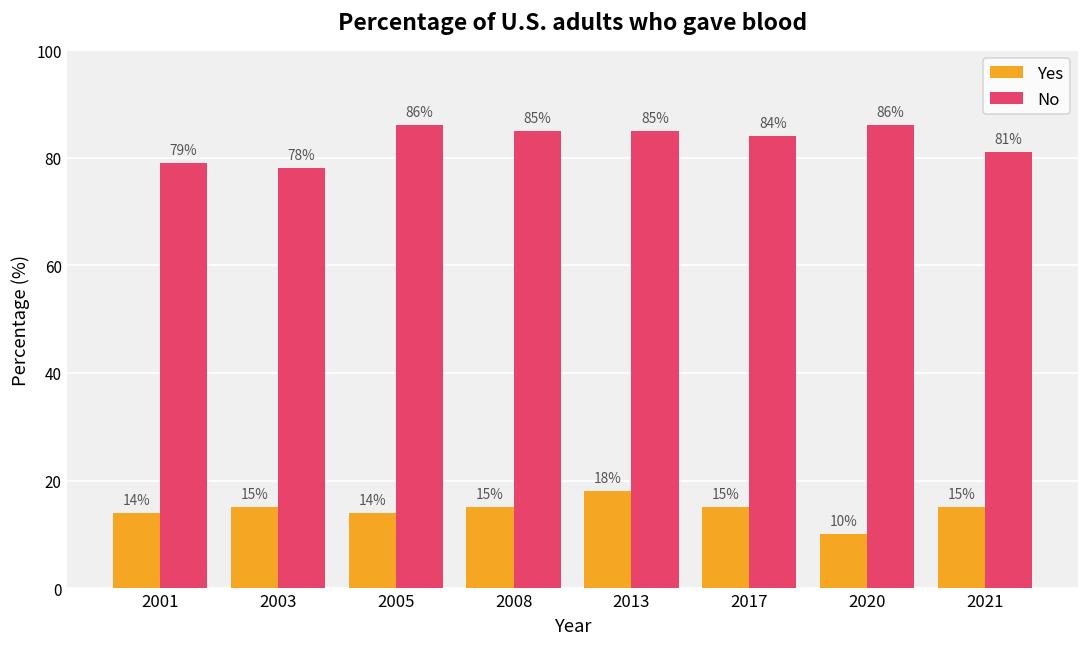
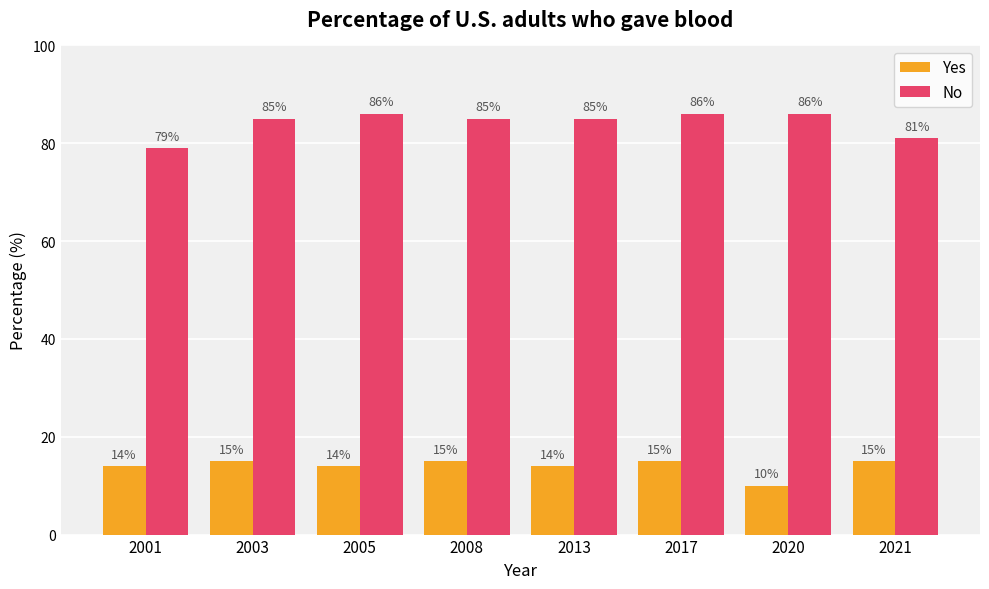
  {
    "Yes": {
      "2001": "14%",
      "2003": "15%",
      "2005": "14%",
      "2008": "15%",
-     "2013": "18%",
+     "2013": "14%",
      "2017": "15%",
      "2020": "10%",
      "2021": "15%"
    },
    "No": {
      "2001": "79%",
-     "2003": "78%",
+     "2003": "85%",
      "2005": "86%",
      "2008": "85%",
      "2013": "85%",
-     "2017": "84%",
+     "2017": "86%",
      "2020": "86%",
      "2021": "81%"
    }
  }
